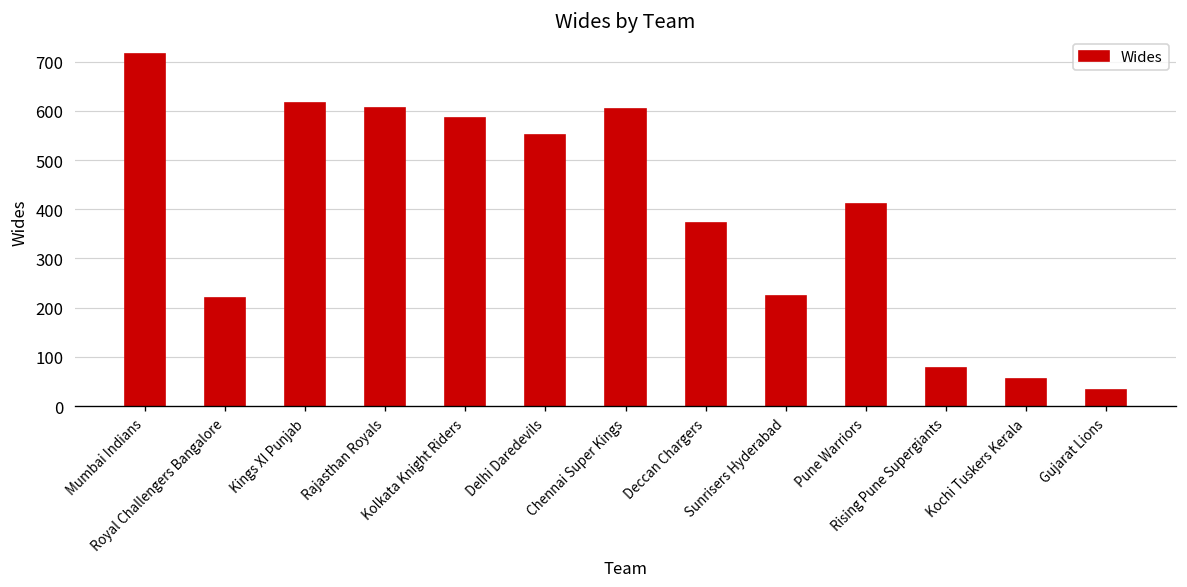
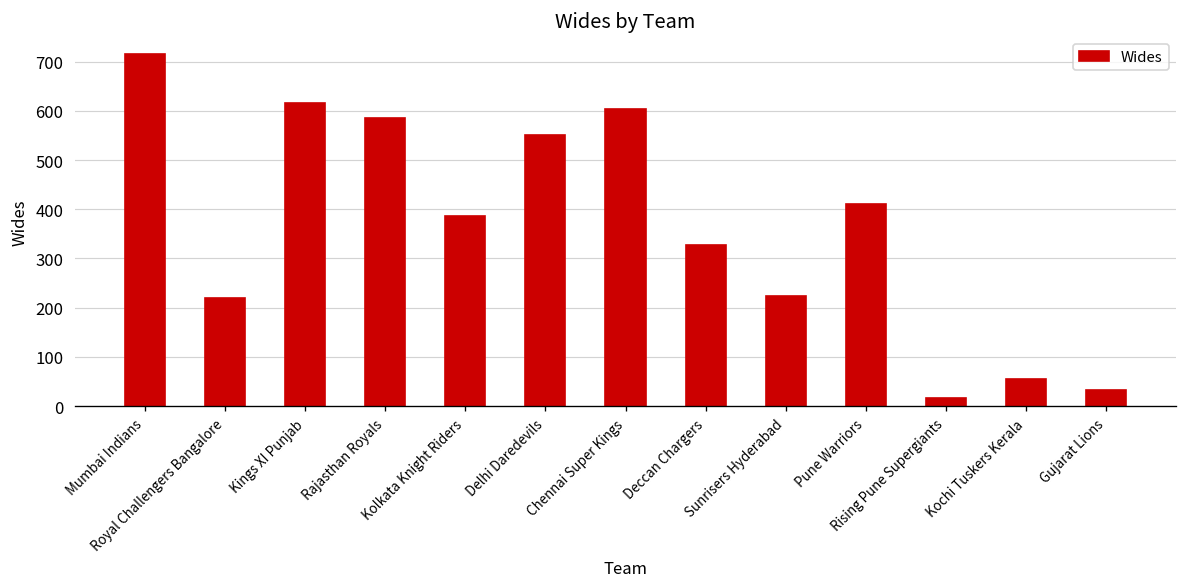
  {
    "Mumbai Indians": 720,
    "Royal Challengers Bangalore": 220,
    "Kings XI Punjab": 620,
-   "Rajasthan Royals": 610,
-   "Kolkata Knight Riders": 590,
+   "Rajasthan Royals": 590,
+   "Kolkata Knight Riders": 390,
    "Delhi Daredevils": 550,
    "Chennai Super Kings": 600,
-   "Deccan Chargers": 370,
+   "Deccan Chargers": 330,
    "Sunrisers Hyderabad": 220,
    "Pune Warriors": 410,
-   "Rising Pune Supergiants": 80,
+   "Rising Pune Supergiants": 20,
    "Kochi Tuskers Kerala": 60,
    "Gujarat Lions": 30
  }
